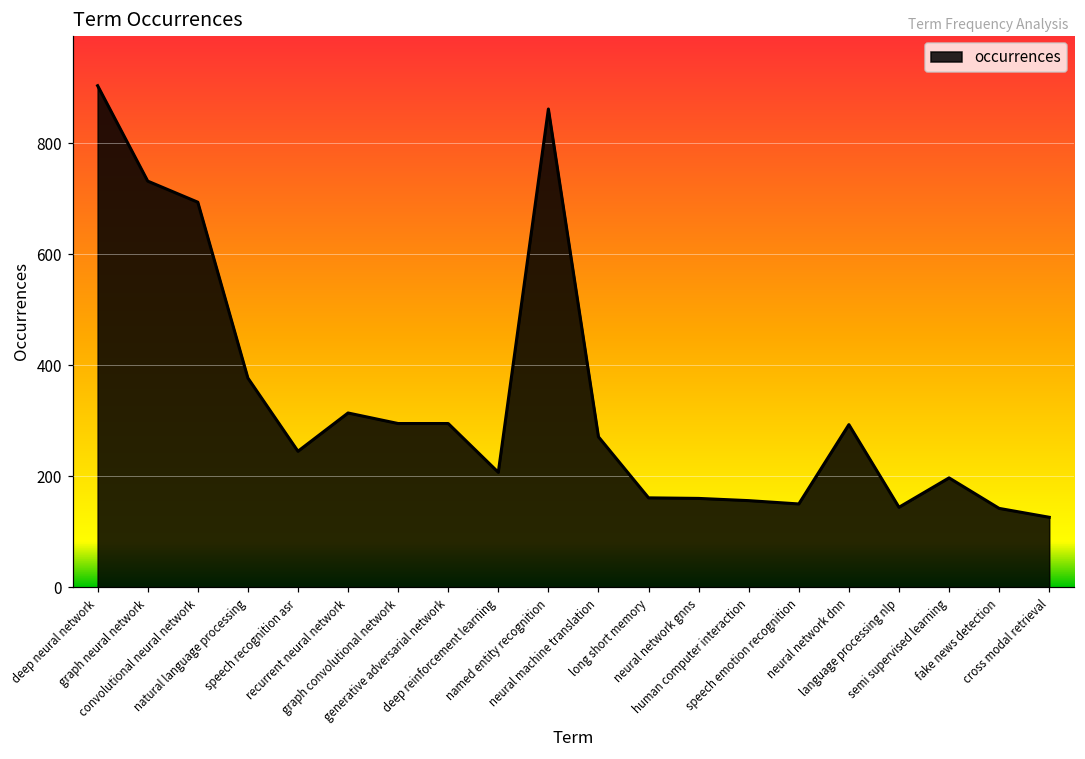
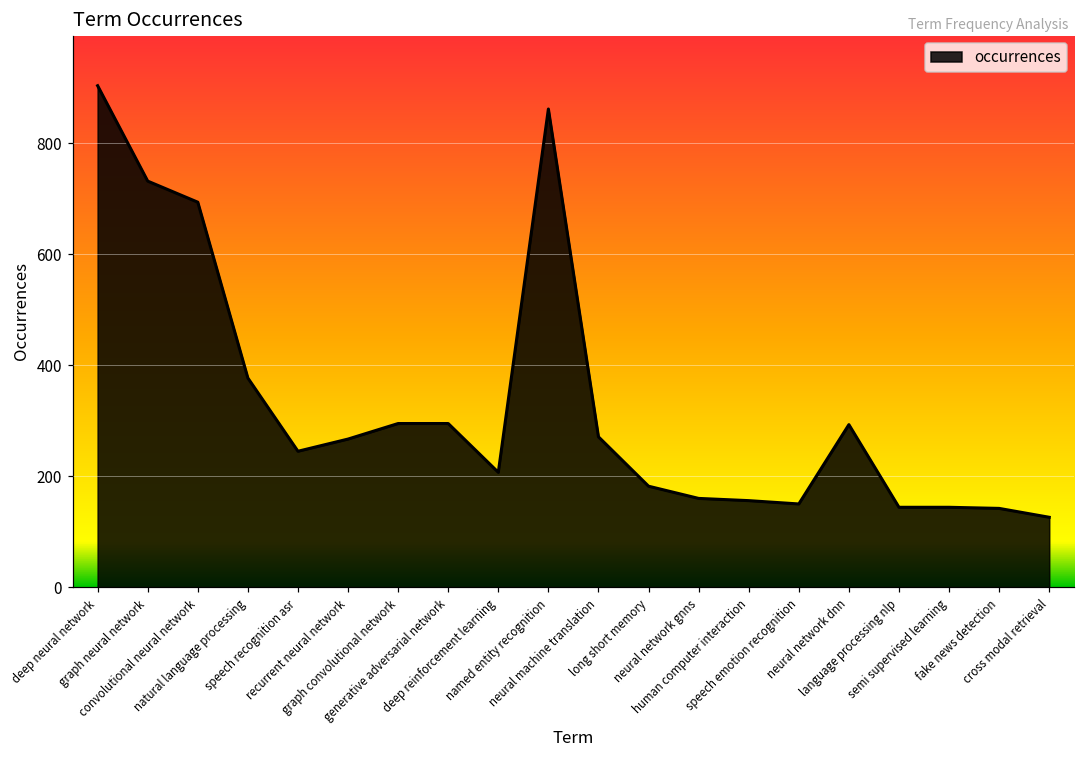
  {
    "deep neural network": 900,
    "graph neural network": 730,
    "convolutional neural network": 690,
    "natural language processing": 380,
    "speech recognition asr": 250,
-   "recurrent neural network": 310,
+   "recurrent neural network": 270,
    "graph convolutional network": 300,
    "generative adversarial network": 300,
    "deep reinforcement learning": 210,
    "named entity recognition": 860,
    "neural machine translation": 270,
-   "long short memory": 160,
+   "long short memory": 180,
    "neural network gnns": 160,
    "human computer interaction": 160,
    "speech emotion recognition": 150,
    "neural network dnn": 290,
    "language processing nlp": 140,
-   "semi supervised learning": 200,
+   "semi supervised learning": 140,
    "fake news detection": 140,
    "cross modal retrieval": 130
  }
